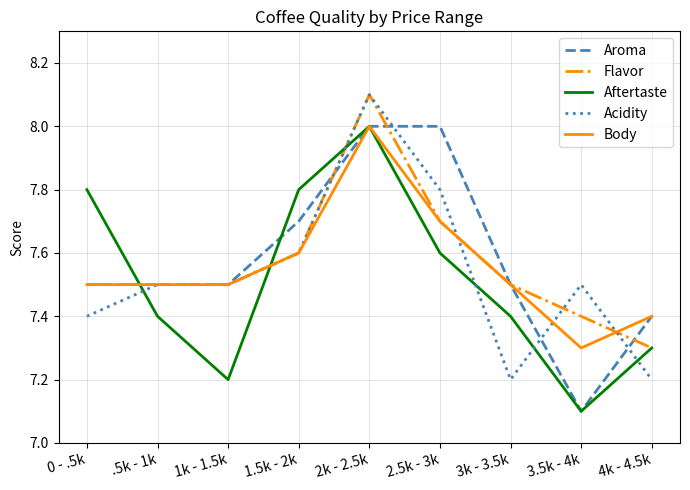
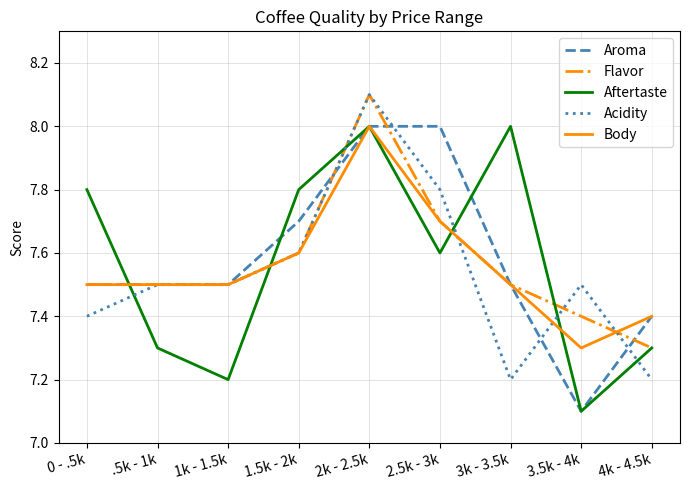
  {
    "Aftertaste": {
      "0 - .5k": 7.8,
-     ".5k - 1k": 7.4,
+     ".5k - 1k": 7.3,
      "1k - 1.5k": 7.2,
      "1.5k - 2k": 7.8,
      "2.5k - 3k": 7.6,
-     "3k - 3.5k": 7.4
+     "3k - 3.5k": 8.0
    }
  }
